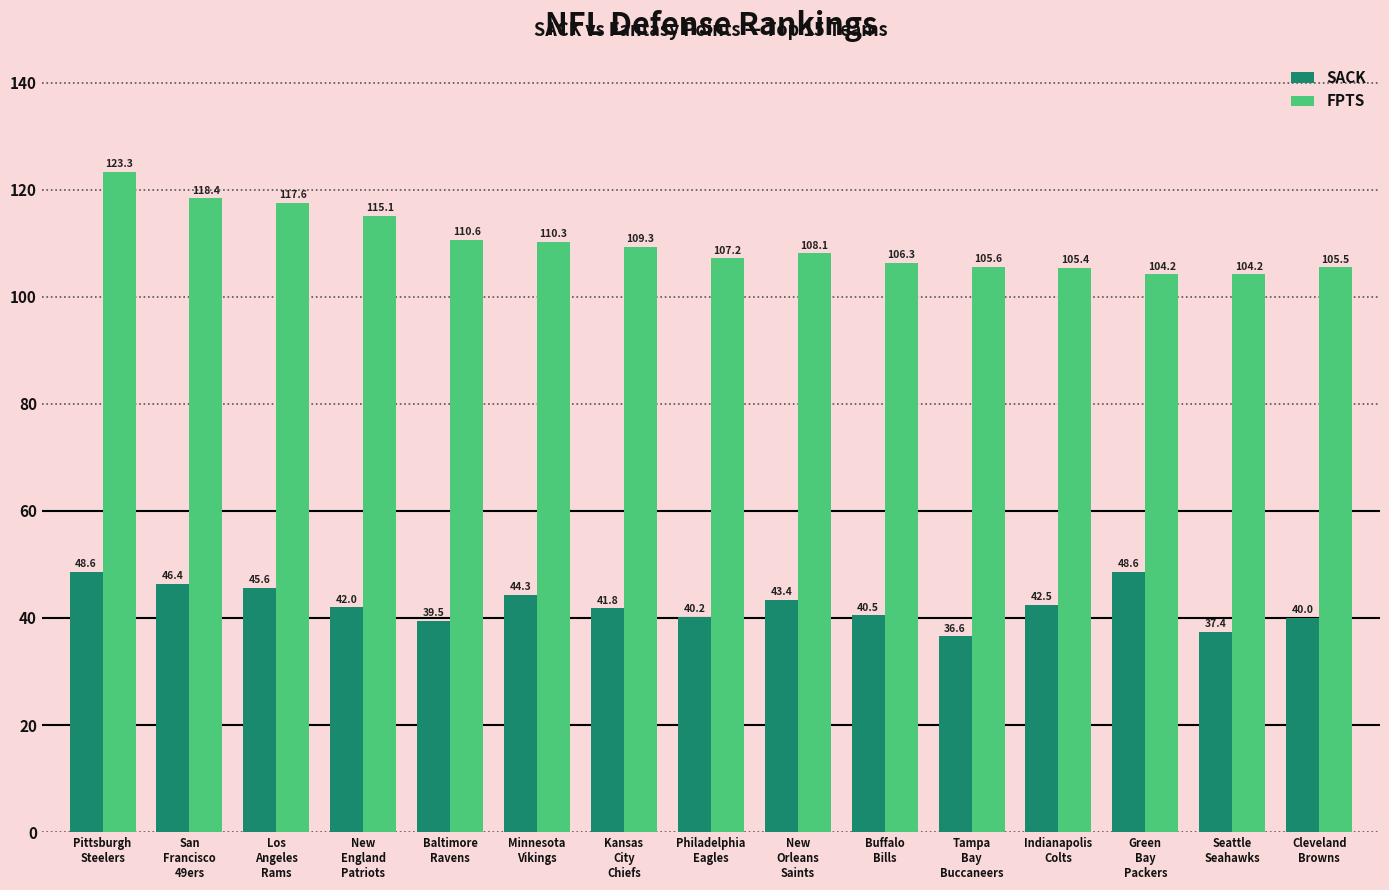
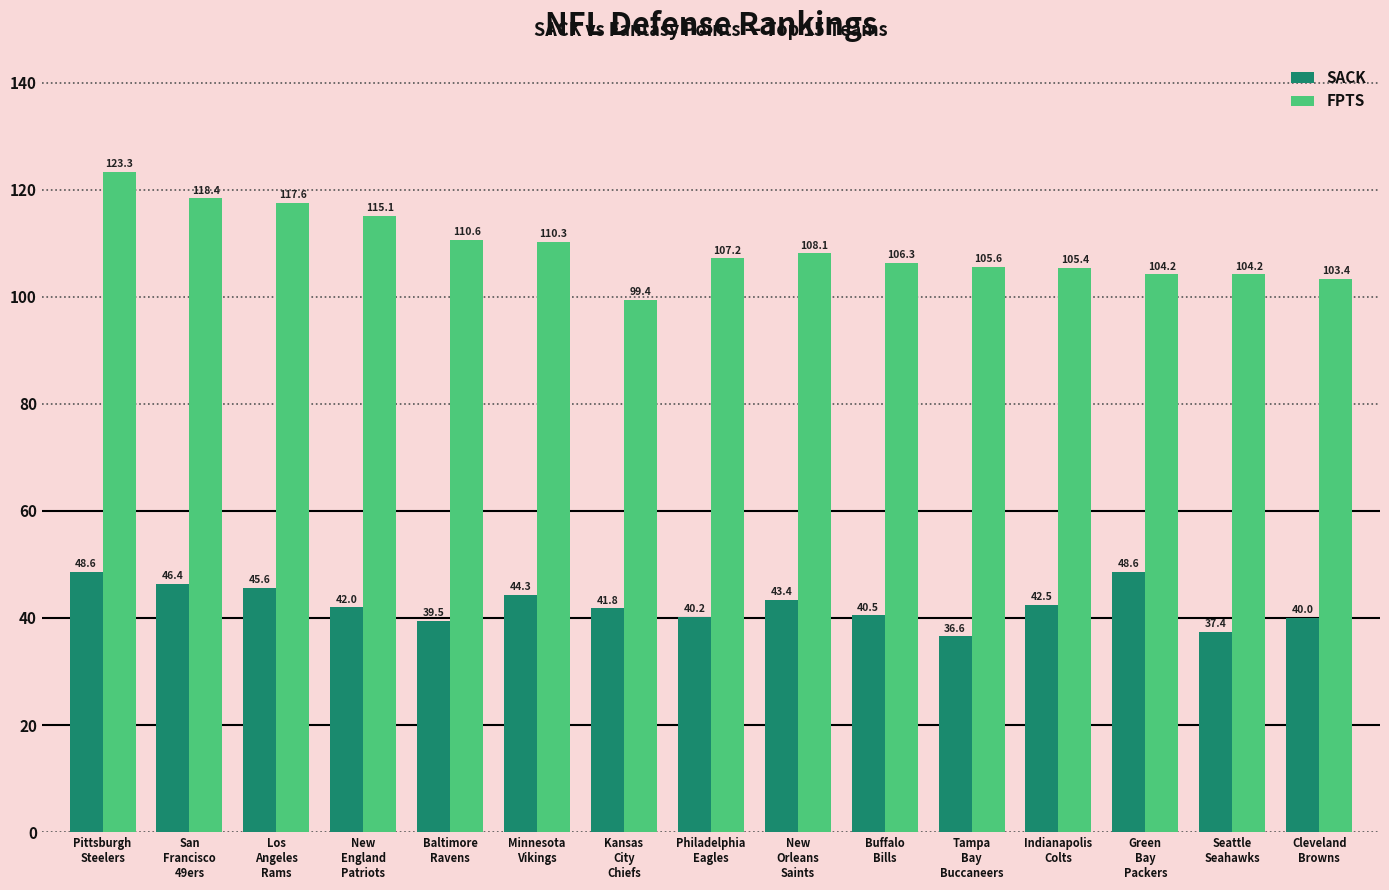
  {
    "SACK": {
      "Pittsburgh Steelers": 48.6,
      "San Francisco 49ers": 46.4,
      "Los Angeles Rams": 45.6,
      "New England Patriots": 42.0,
      "Baltimore Ravens": 39.5,
      "Minnesota Vikings": 44.3,
      "Kansas City Chiefs": 41.8,
      "Philadelphia Eagles": 40.2,
      "New Orleans Saints": 43.4,
      "Buffalo Bills": 40.5,
      "Tampa Bay Buccaneers": 36.6,
      "Indianapolis Colts": 42.5,
      "Green Bay Packers": 48.6,
      "Seattle Seahawks": 37.4,
      "Cleveland Browns": 40.0
    },
    "FPTS": {
      "Pittsburgh Steelers": 123.3,
      "San Francisco 49ers": 118.4,
      "Los Angeles Rams": 117.6,
      "New England Patriots": 115.1,
      "Baltimore Ravens": 110.6,
      "Minnesota Vikings": 110.3,
-     "Kansas City Chiefs": 109.3,
+     "Kansas City Chiefs": 99.4,
      "Philadelphia Eagles": 107.2,
      "New Orleans Saints": 108.1,
      "Buffalo Bills": 106.3,
      "Tampa Bay Buccaneers": 105.6,
      "Indianapolis Colts": 105.4,
      "Green Bay Packers": 104.2,
      "Seattle Seahawks": 104.2,
-     "Cleveland Browns": 105.5
+     "Cleveland Browns": 103.4
    }
  }
